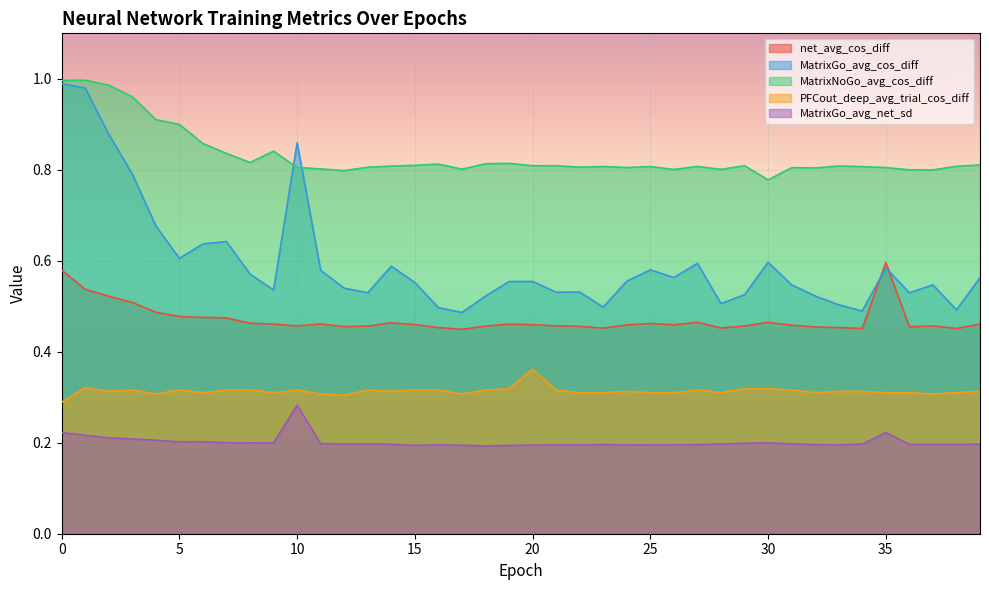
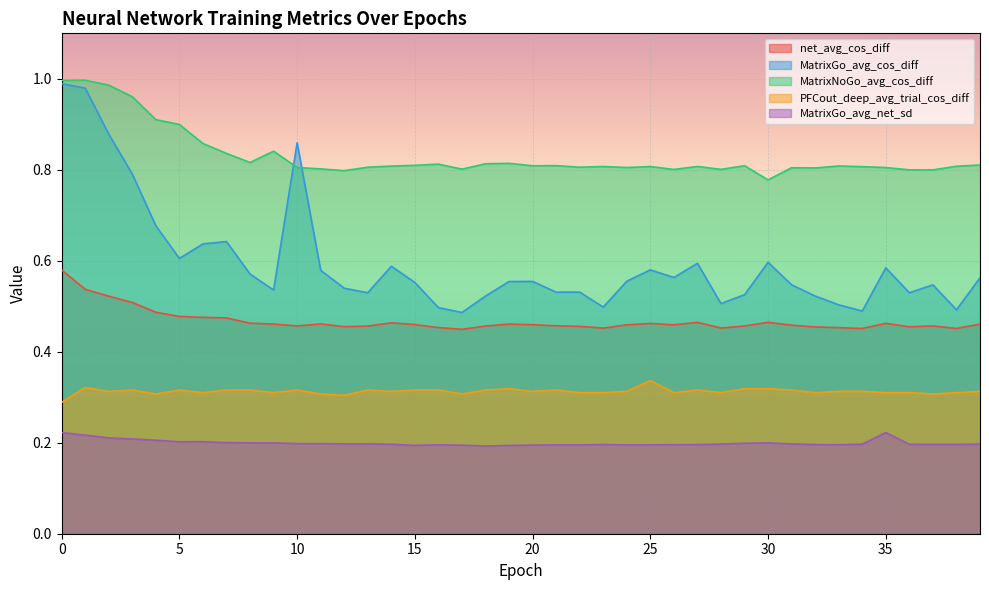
  {
    "net_avg_cos_diff": {
      "0": 0.58,
      "5": 0.48,
      "10": 0.46,
      "15": 0.46,
      "20": 0.46,
      "25": 0.46,
      "30": 0.46,
-     "35": 0.60
+     "35": 0.46
    },
    "MatrixGo_avg_cos_diff": {
      "0": 0.99,
      "5": 0.61,
      "10": 0.86,
      "15": 0.55,
      "20": 0.55,
      "25": 0.58,
      "30": 0.60,
      "35": 0.58
    },
    "MatrixNoGo_avg_cos_diff": {
      "0": 1.00,
      "5": 0.90,
      "10": 0.81,
      "15": 0.81,
      "20": 0.81,
      "25": 0.81,
      "30": 0.78,
      "35": 0.80
    },
    "PFCout_deep_avg_trial_cos_diff": {
      "0": 0.29,
      "5": 0.32,
      "10": 0.32,
      "15": 0.32,
-     "20": 0.36,
-     "25": 0.31,
+     "20": 0.31,
+     "25": 0.34,
      "30": 0.32,
      "35": 0.31
    },
    "MatrixGo_avg_net_sd": {
      "0": 0.22,
      "5": 0.20,
-     "10": 0.28,
+     "10": 0.20,
      "15": 0.19,
      "20": 0.19,
      "25": 0.20,
      "30": 0.20,
      "35": 0.22
    }
  }
